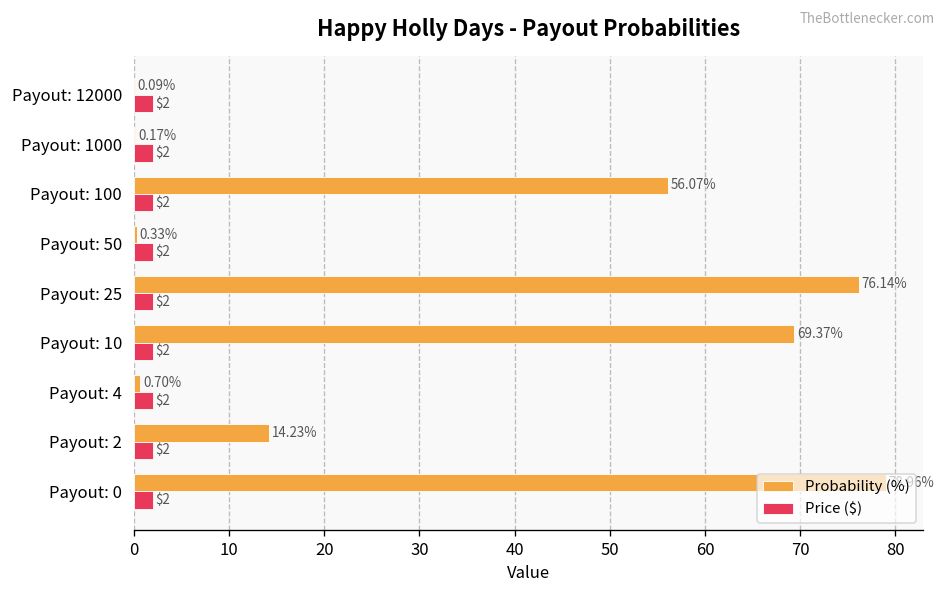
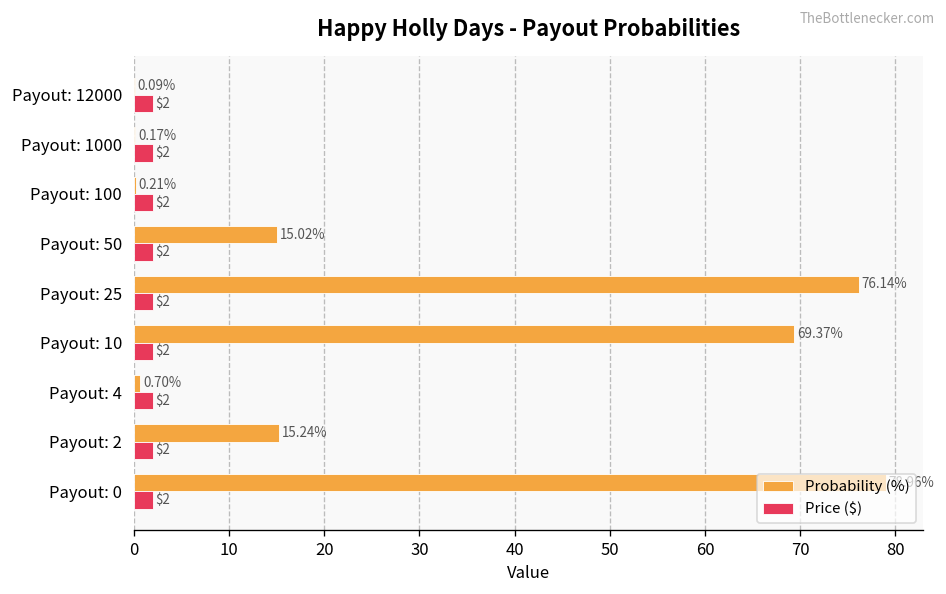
  {
    "Probability (%)": {
      "Payout: 12000": "0.09%",
      "Payout: 1000": "0.17%",
-     "Payout: 100": "56.07%",
-     "Payout: 50": "0.33%",
+     "Payout: 100": "0.21%",
+     "Payout: 50": "15.02%",
      "Payout: 25": "76.14%",
      "Payout: 10": "69.37%",
      "Payout: 4": "0.70%",
-     "Payout: 2": "14.23%"
+     "Payout: 2": "15.24%"
    },
    "Price ($)": {
      "Payout: 12000": "$2",
      "Payout: 1000": "$2",
      "Payout: 100": "$2",
      "Payout: 50": "$2",
      "Payout: 25": "$2",
      "Payout: 10": "$2",
      "Payout: 4": "$2",
      "Payout: 2": "$2",
      "Payout: 0": "$2"
    }
  }
